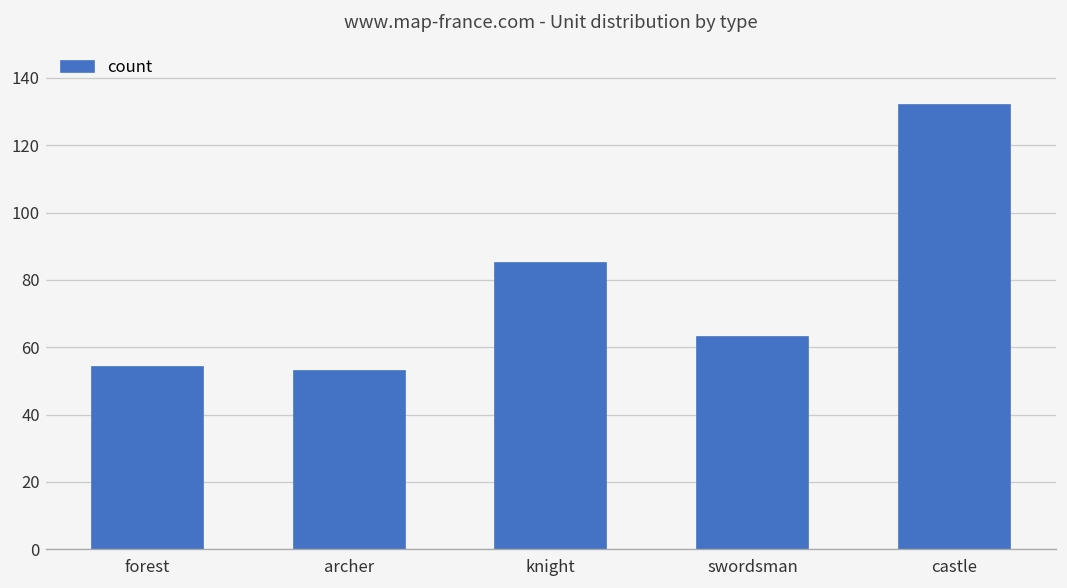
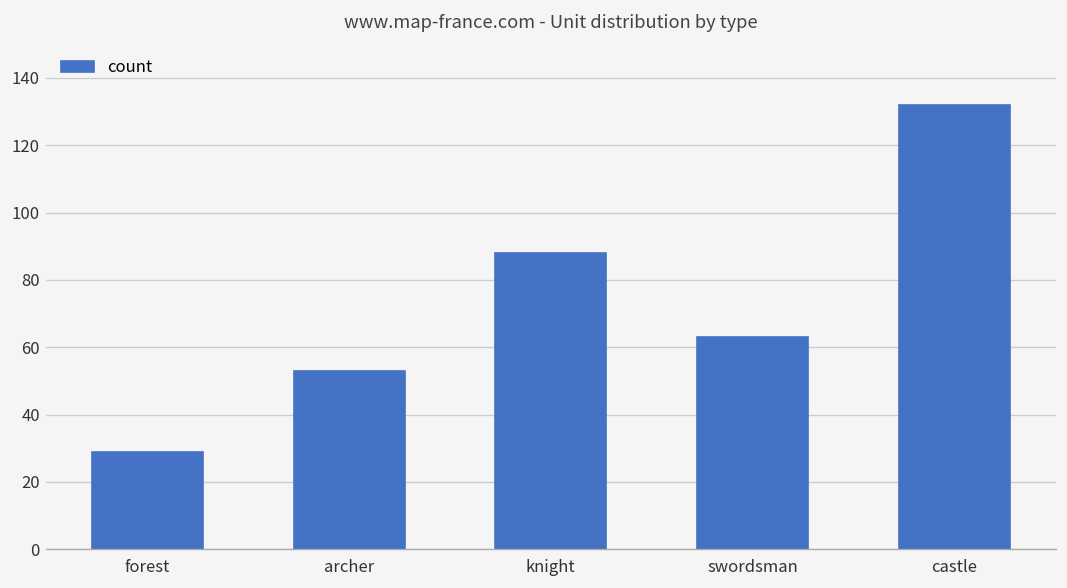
  {
-   "forest": 54,
+   "forest": 29,
    "archer": 53,
-   "knight": 85,
+   "knight": 88,
    "swordsman": 63,
    "castle": 132
  }
